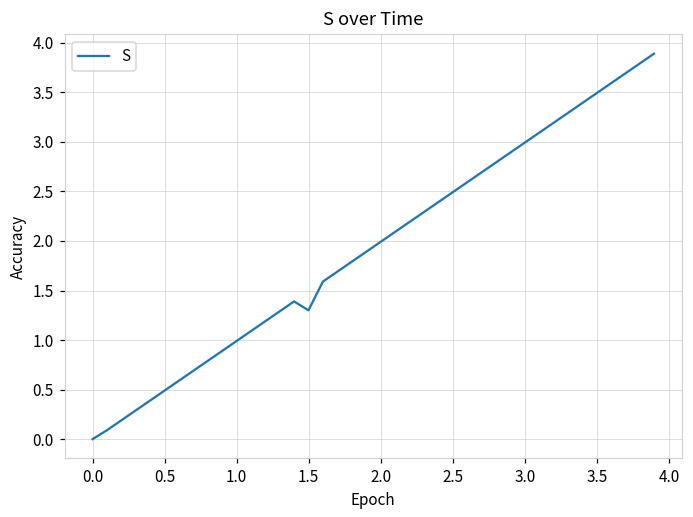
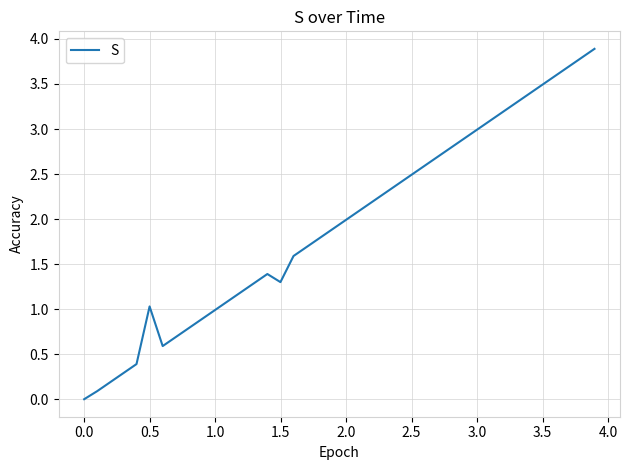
  {
    "0.0": 0.0,
-   "0.5": 0.5,
+   "0.5": 1.0,
    "1.0": 1.0,
    "1.5": 1.3
  }
